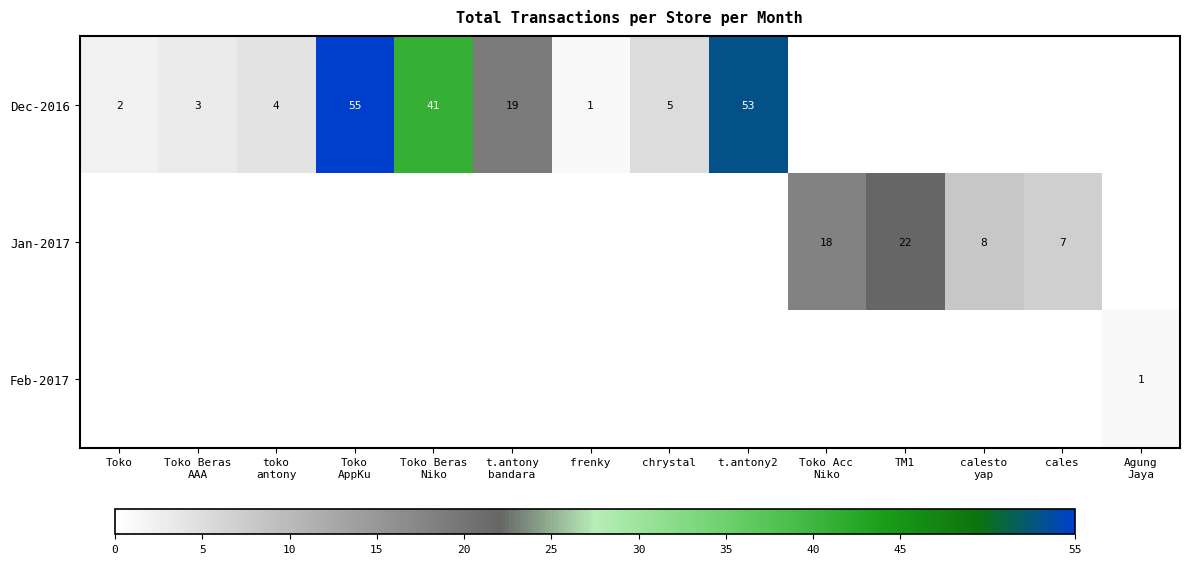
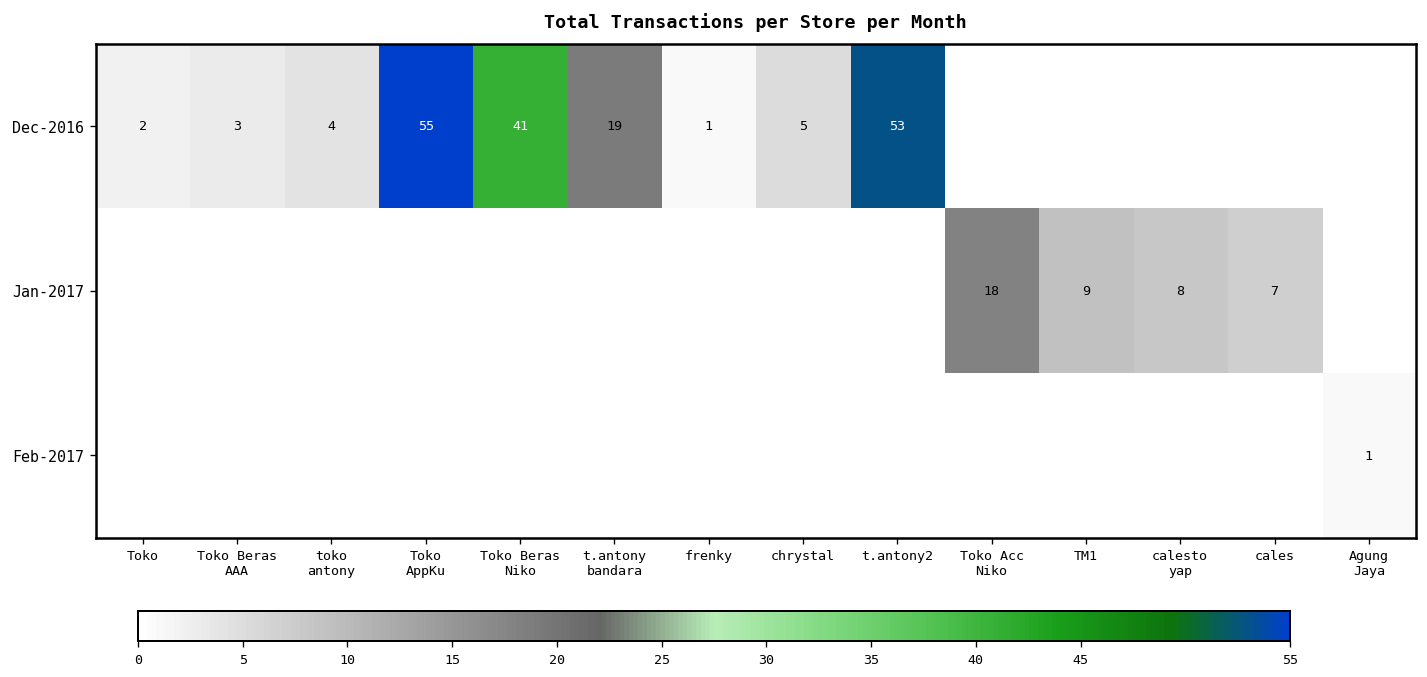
  {
    "Dec-2016": {
      "Toko": 2,
      "Toko Beras AAA": 3,
      "toko antony": 4,
      "Toko AppKu": 55,
      "Toko Beras Niko": 41,
      "t.antony bandara": 19,
      "frenky": 1,
      "chrystal": 5,
      "t.antony2": 53
    },
    "Jan-2017": {
      "Toko Acc Niko": 18,
-     "TM1": 22,
+     "TM1": 9,
      "calesto yap": 8,
      "cales": 7
    },
    "Feb-2017": {
      "Agung Jaya": 1
    }
  }
